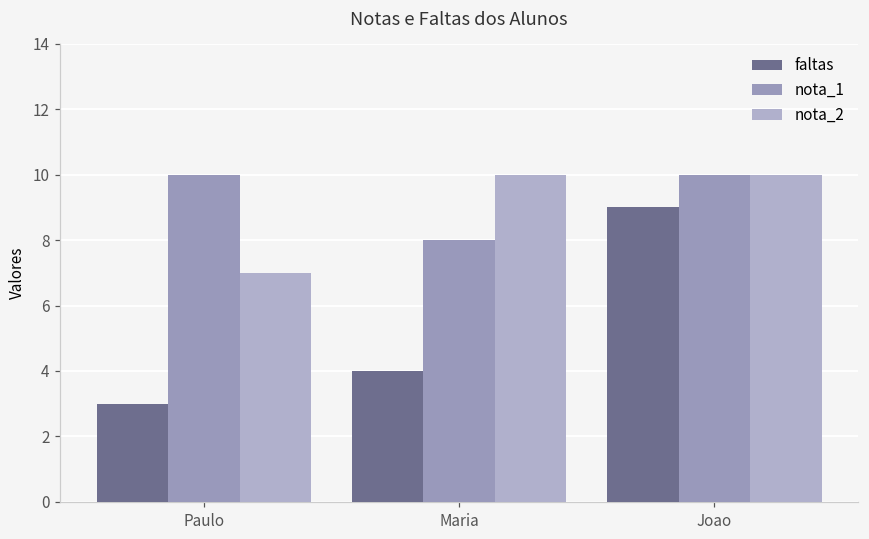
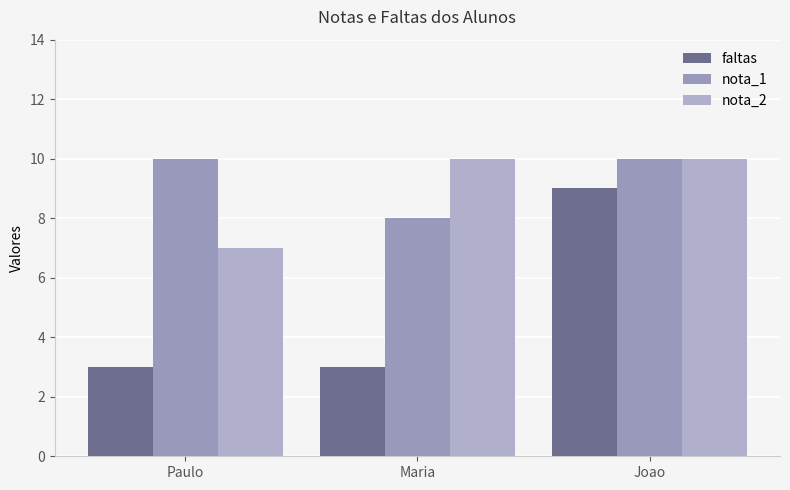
  {
    "faltas": {
      "Paulo": 3,
-     "Maria": 4,
+     "Maria": 3,
      "Joao": 9
    }
  }
